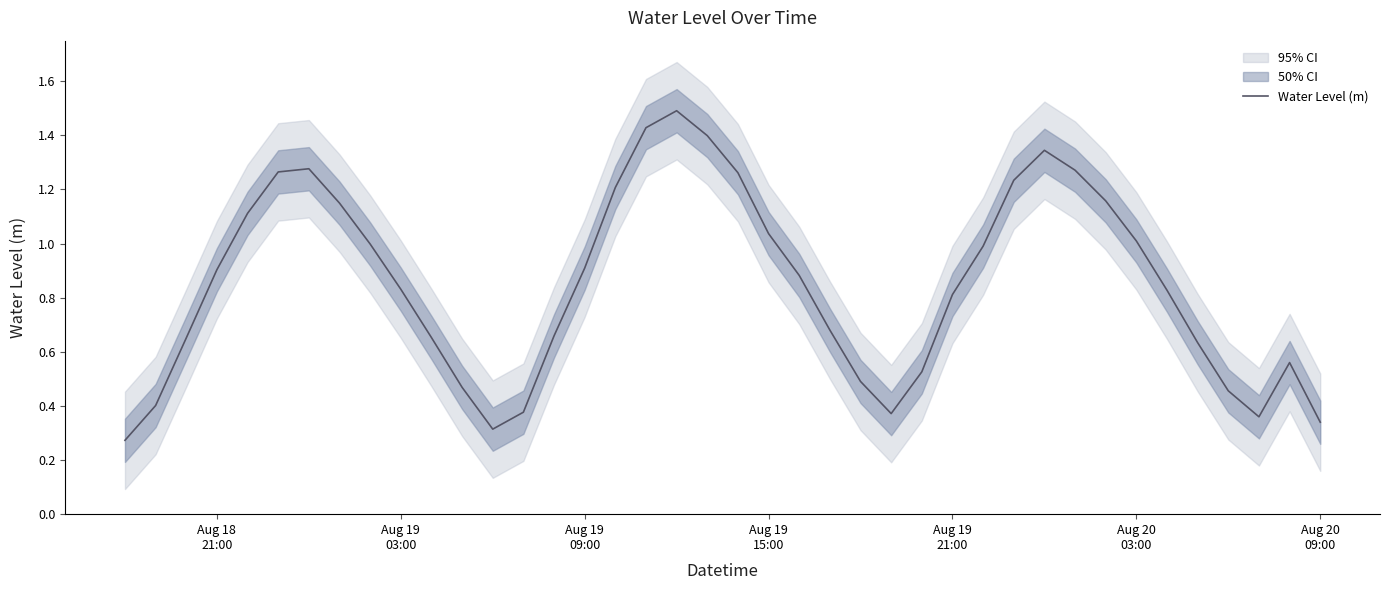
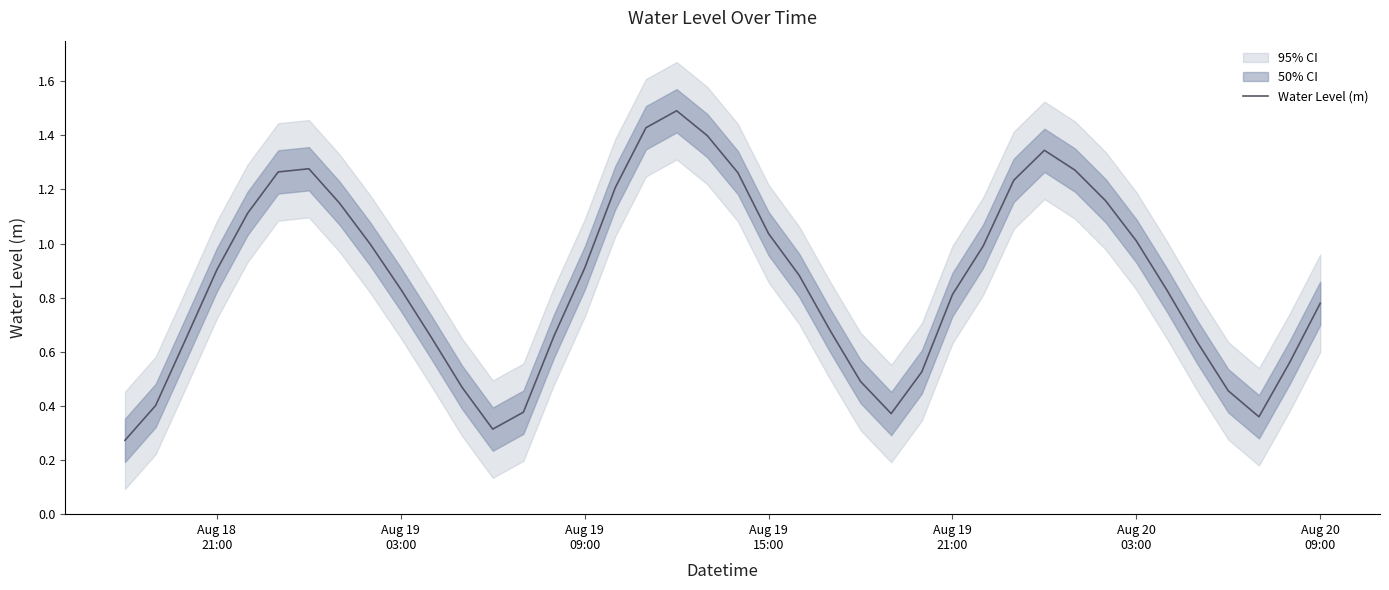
  {
    "Water Level (m)": {
      "Aug 18 21:00": 0.90,
      "Aug 19 03:00": 0.83,
      "Aug 19 09:00": 0.91,
      "Aug 19 15:00": 1.04,
      "Aug 19 21:00": 0.81,
      "Aug 20 03:00": 1.01,
-     "Aug 20 09:00": 0.34
+     "Aug 20 09:00": 0.78
    }
  }
